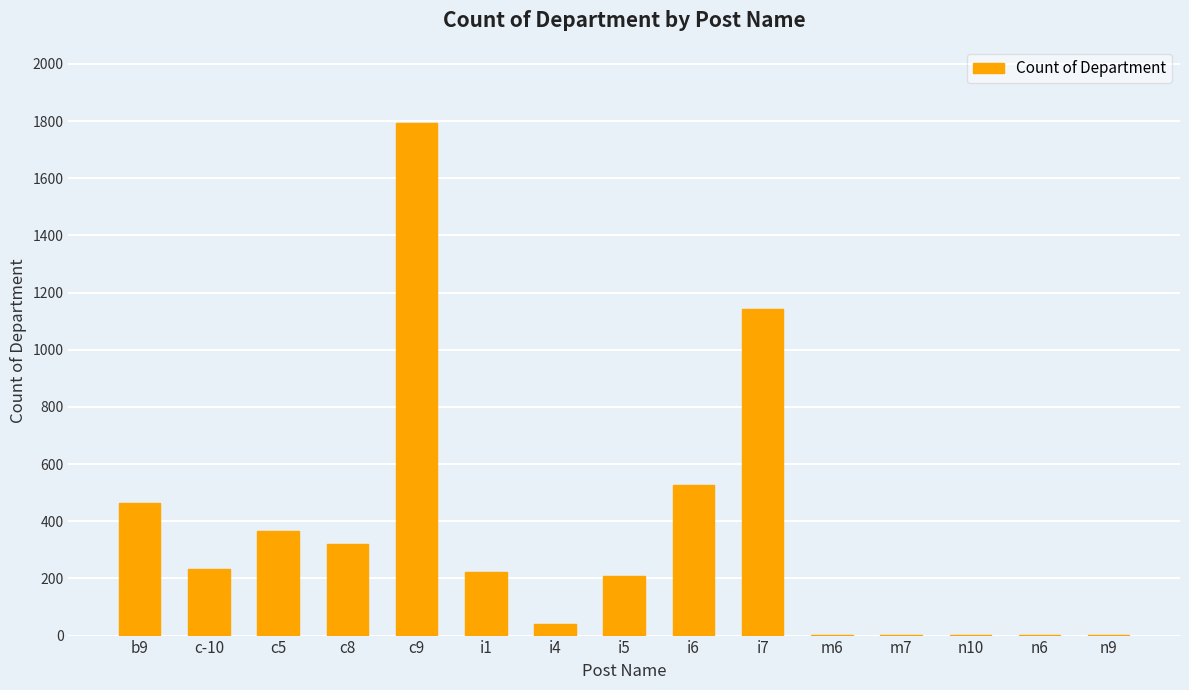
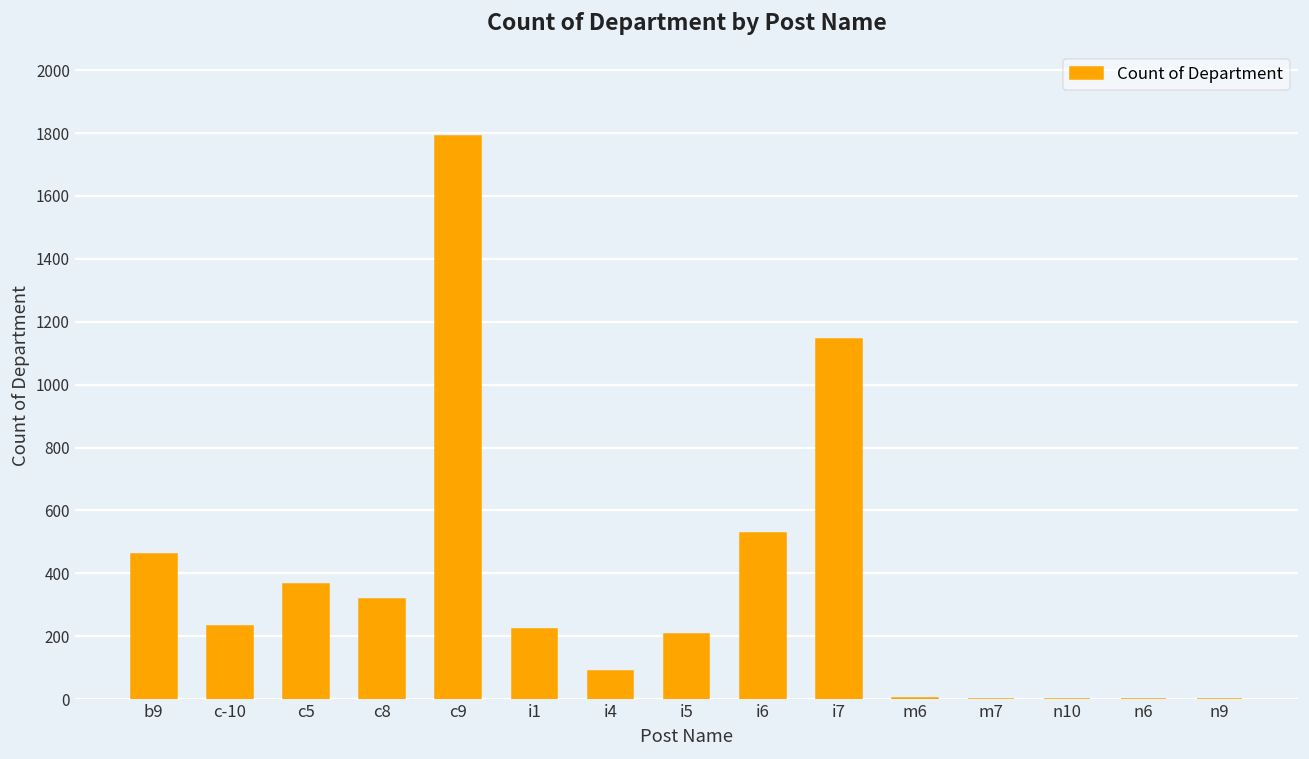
  {
    "b9": 460,
    "c-10": 230,
    "c5": 370,
    "c8": 320,
    "c9": 1790,
    "i1": 220,
-   "i4": 40,
+   "i4": 90,
    "i5": 210,
    "i6": 530,
    "i7": 1140
  }
